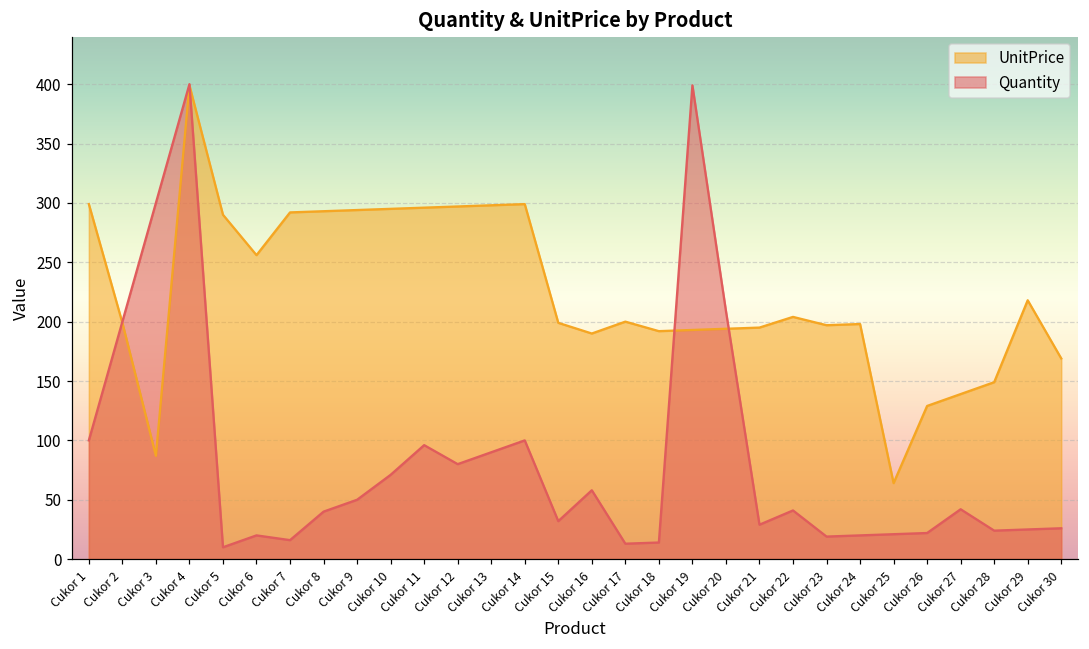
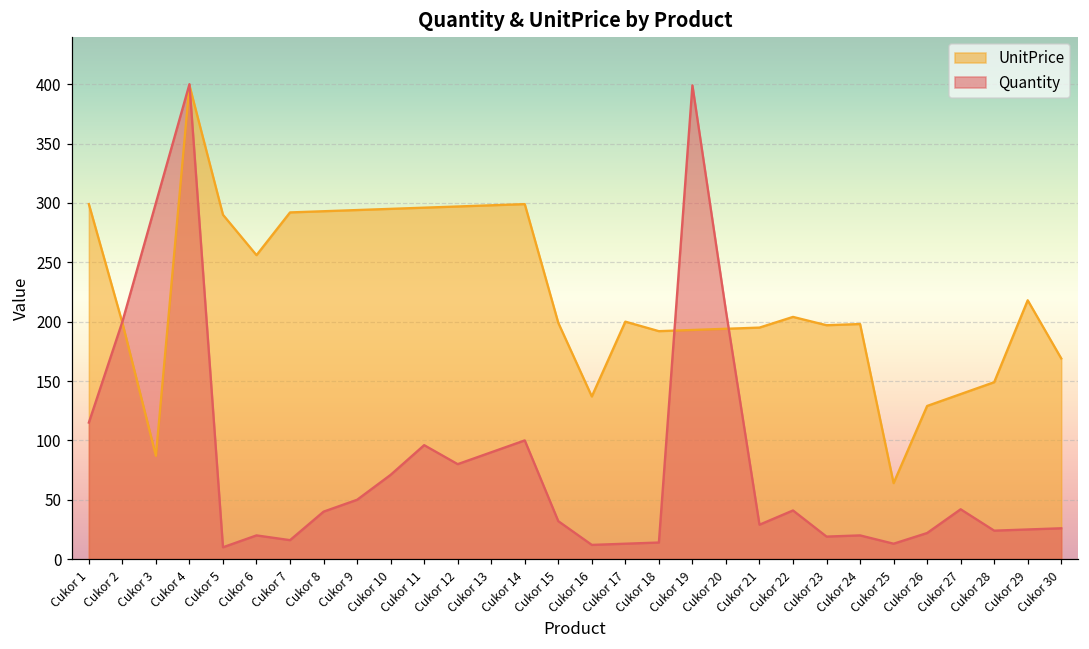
  {
    "UnitPrice": {
      "Cukor 1": 299,
      "Cukor 3": 87,
      "Cukor 5": 290,
      "Cukor 6": 256,
      "Cukor 7": 292,
      "Cukor 8": 293,
      "Cukor 9": 294,
      "Cukor 10": 295,
      "Cukor 11": 296,
      "Cukor 12": 297,
      "Cukor 13": 298,
      "Cukor 14": 299,
      "Cukor 15": 199,
-     "Cukor 16": 190,
+     "Cukor 16": 137,
      "Cukor 17": 200,
      "Cukor 18": 192,
      "Cukor 19": 193,
      "Cukor 20": 194,
      "Cukor 21": 195,
      "Cukor 22": 204,
      "Cukor 23": 197,
      "Cukor 24": 198,
      "Cukor 25": 64,
      "Cukor 26": 129,
      "Cukor 27": 139,
      "Cukor 28": 149,
      "Cukor 29": 218,
      "Cukor 30": 169
    },
    "Quantity": {
-     "Cukor 1": 100,
+     "Cukor 1": 115,
      "Cukor 3": 300,
      "Cukor 5": 10,
      "Cukor 6": 20,
      "Cukor 7": 16,
      "Cukor 8": 40,
      "Cukor 9": 50,
      "Cukor 10": 71,
      "Cukor 11": 96,
      "Cukor 12": 80,
      "Cukor 13": 90,
      "Cukor 14": 100,
      "Cukor 15": 32,
-     "Cukor 16": 58,
+     "Cukor 16": 12,
      "Cukor 17": 13,
      "Cukor 18": 14,
      "Cukor 19": 399,
      "Cukor 20": 209,
      "Cukor 21": 29,
      "Cukor 22": 41,
      "Cukor 23": 19,
      "Cukor 24": 20,
-     "Cukor 25": 21,
+     "Cukor 25": 13,
      "Cukor 26": 22,
      "Cukor 27": 42,
      "Cukor 28": 24,
      "Cukor 29": 25,
      "Cukor 30": 26
    }
  }
